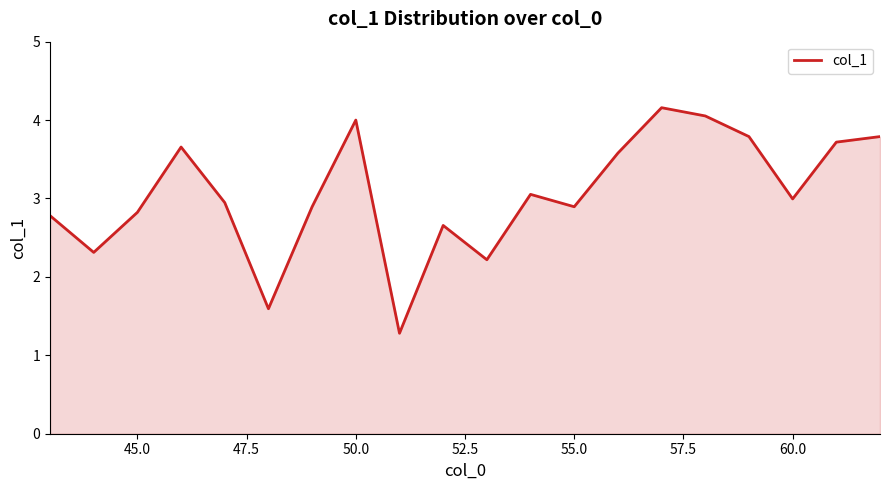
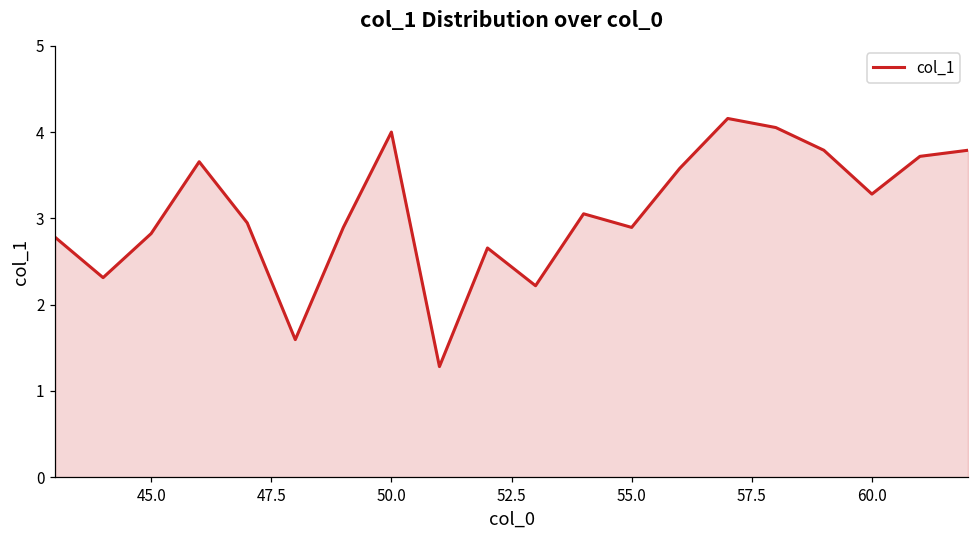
  {
    "45.0": 2.8,
    "50.0": 4.0,
    "55.0": 2.9,
-   "60.0": 3.0
+   "60.0": 3.3
  }
